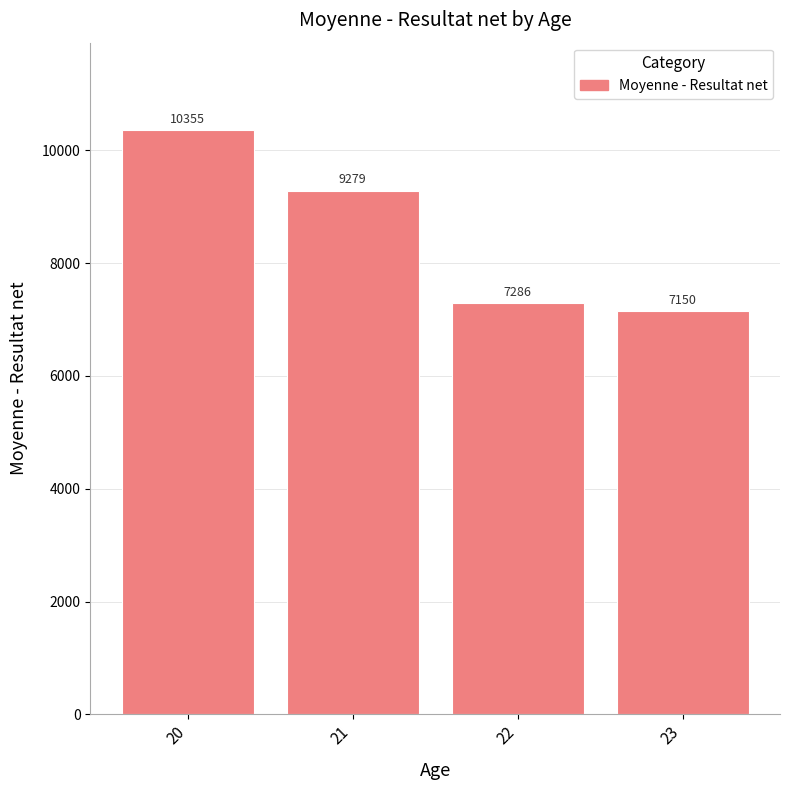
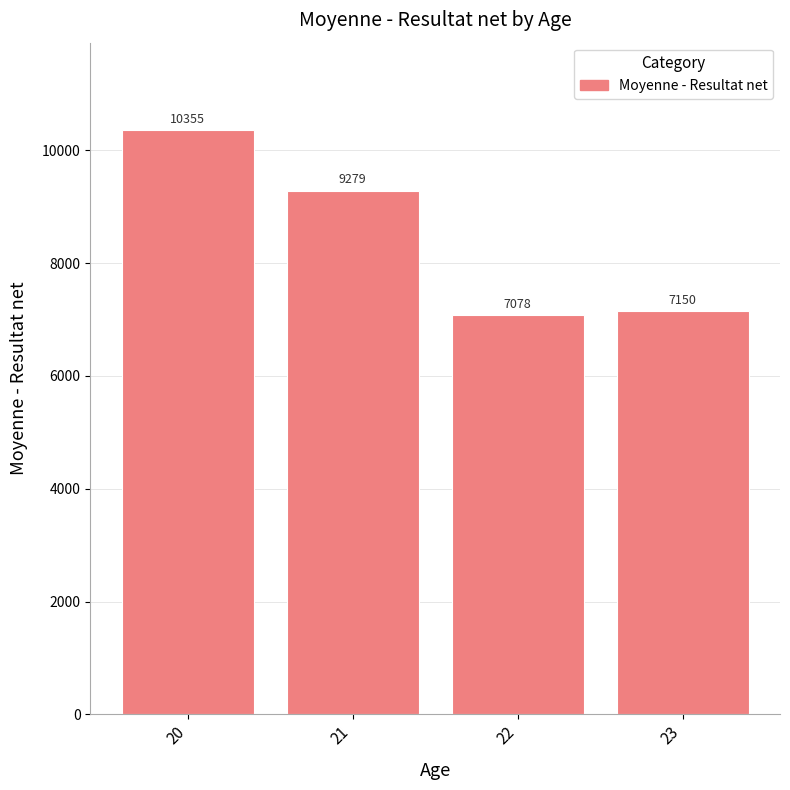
  {
    "20": 10355,
-   "22": 7286,
+   "22": 7078,
    "23": 7150
  }
